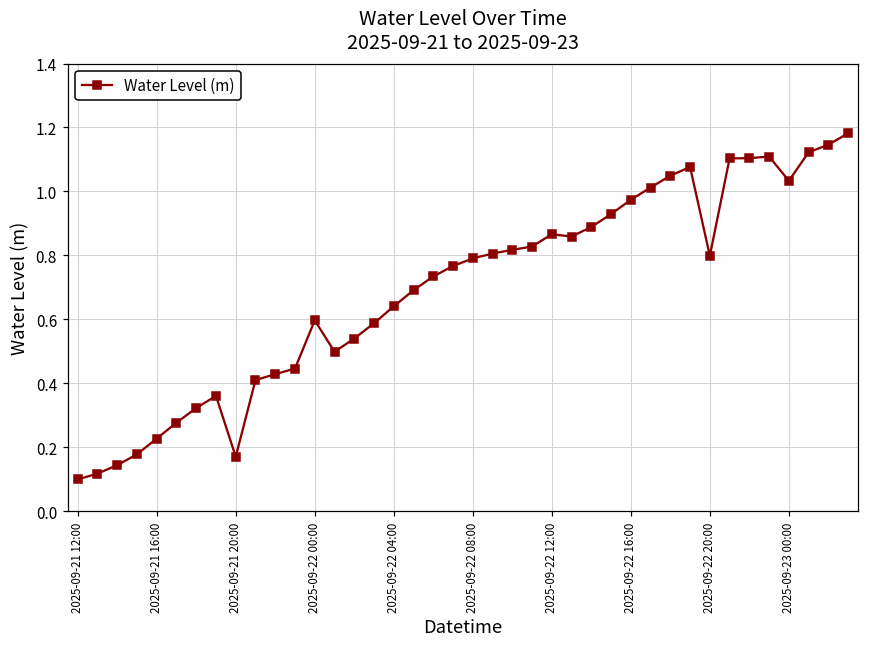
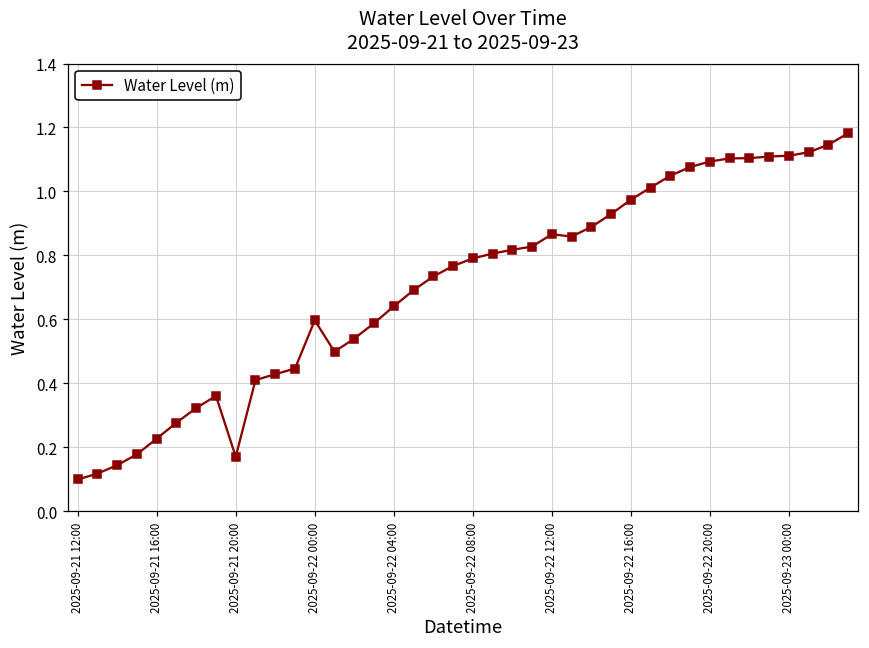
  {
    "2025-09-21 12:00": 0.10,
    "2025-09-21 16:00": 0.23,
    "2025-09-21 20:00": 0.17,
    "2025-09-22 00:00": 0.60,
    "2025-09-22 04:00": 0.64,
    "2025-09-22 08:00": 0.79,
    "2025-09-22 12:00": 0.87,
    "2025-09-22 16:00": 0.97,
-   "2025-09-22 20:00": 0.80,
-   "2025-09-23 00:00": 1.03
+   "2025-09-22 20:00": 1.09,
+   "2025-09-23 00:00": 1.11
  }
